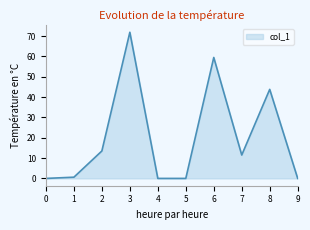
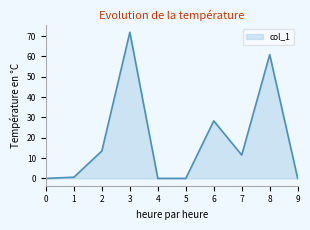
  {
    "0": 0,
    "1": 1,
    "2": 14,
    "3": 72,
    "4": 0,
    "5": 0,
-   "6": 60,
+   "6": 28,
    "7": 12,
-   "8": 44,
+   "8": 61,
    "9": 0
  }
